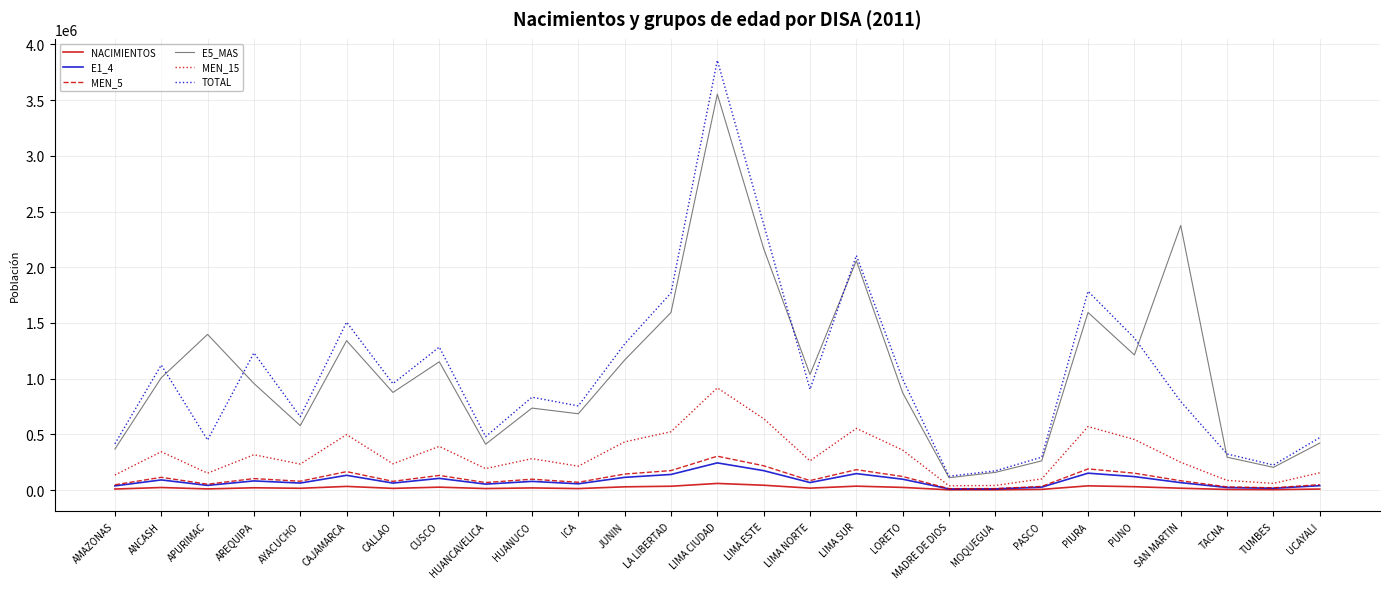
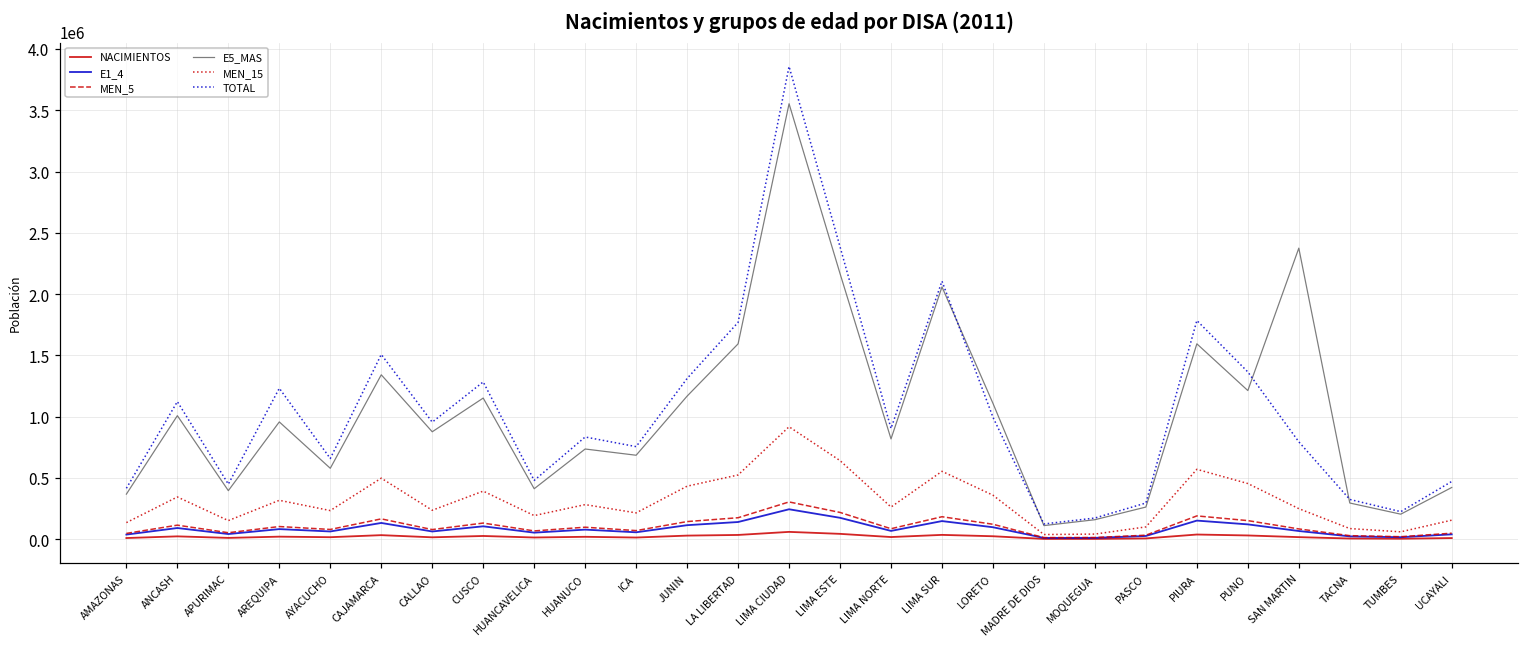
  {
    "E5_MAS": {
      "AMAZONAS": 370000,
      "ANCASH": 1010000,
-     "APURIMAC": 1400000,
+     "APURIMAC": 400000,
      "AREQUIPA": 960000,
      "AYACUCHO": 580000,
      "CAJAMARCA": 1340000,
      "CALLAO": 880000,
      "CUSCO": 1150000,
      "HUANCAVELICA": 410000,
      "HUANUCO": 740000,
      "ICA": 690000,
      "JUNIN": 1170000,
      "LA LIBERTAD": 1590000,
      "LIMA CIUDAD": 3550000,
      "LIMA ESTE": 2170000,
-     "LIMA NORTE": 1040000,
+     "LIMA NORTE": 820000,
      "LIMA SUR": 2060000,
-     "LORETO": 870000,
+     "LORETO": 1110000,
      "PASCO": 260000,
      "PIURA": 1590000,
      "PUNO": 1210000,
      "SAN MARTIN": 2370000,
      "TACNA": 300000,
      "UCAYALI": 420000
    }
  }
